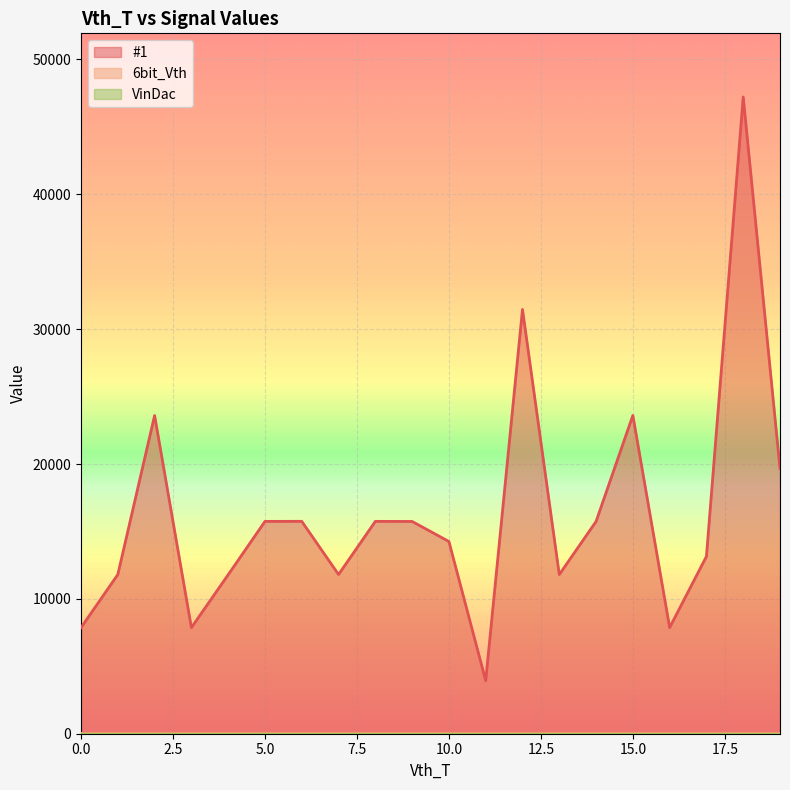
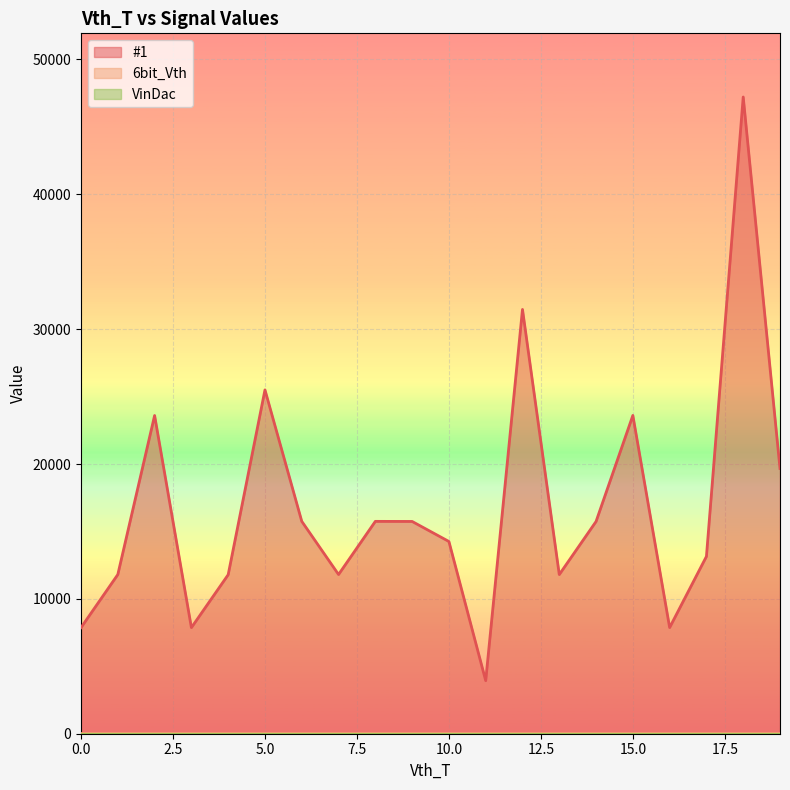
  {
    "#1": {
      "0.0": 7900,
-     "5.0": 15700,
+     "5.0": 25500,
      "10.0": 14300,
      "15.0": 23600
    }
  }
